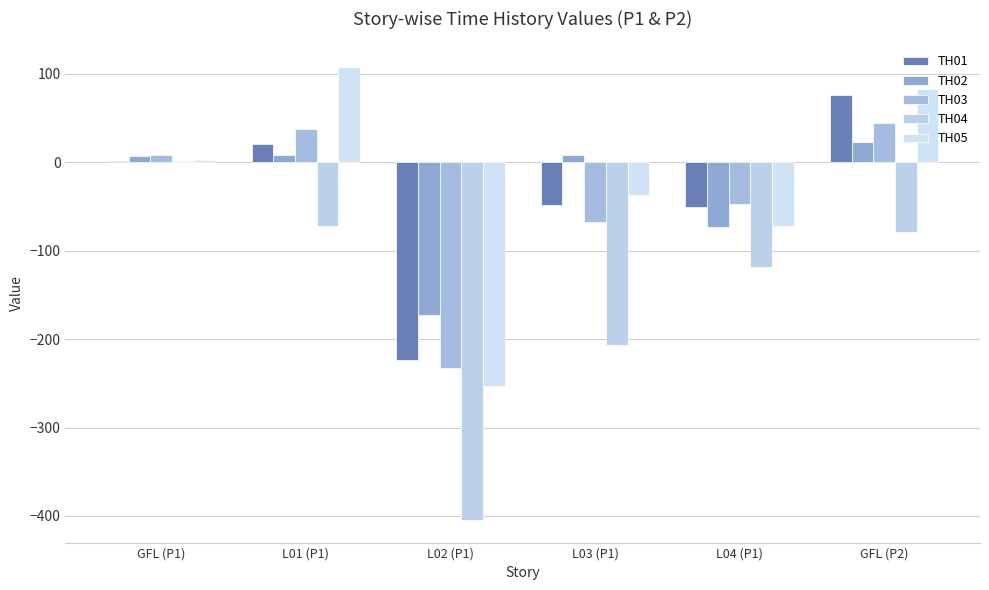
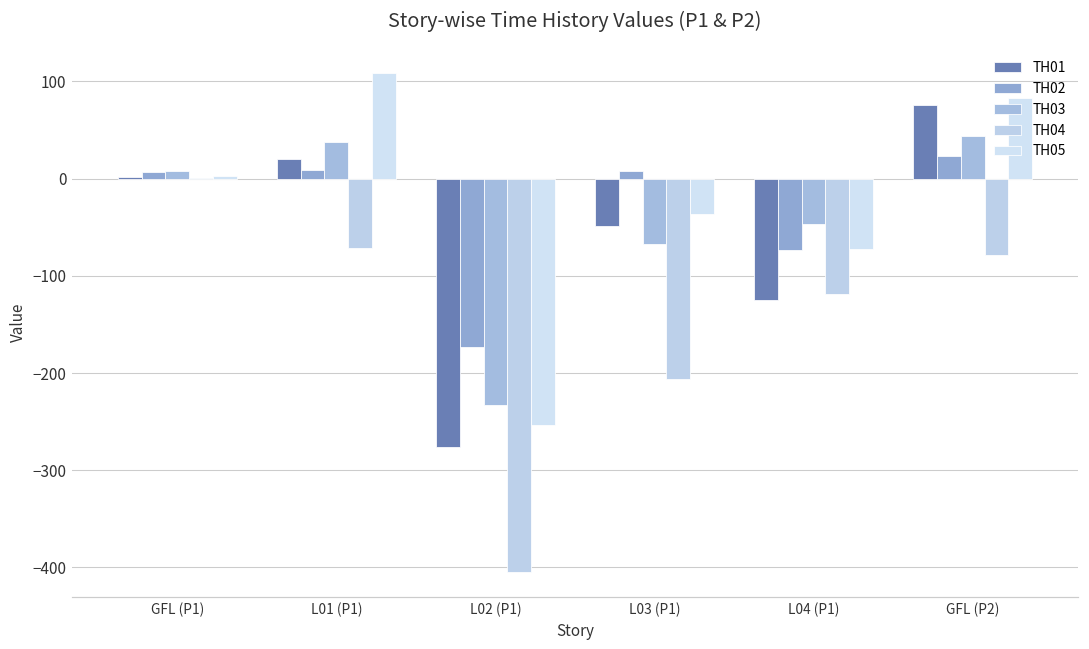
  {
    "TH01": {
      "L01 (P1)": 20,
-     "L02 (P1)": -220,
+     "L02 (P1)": -280,
      "L03 (P1)": -50,
-     "L04 (P1)": -50,
+     "L04 (P1)": -130,
      "GFL (P2)": 80
    }
  }
